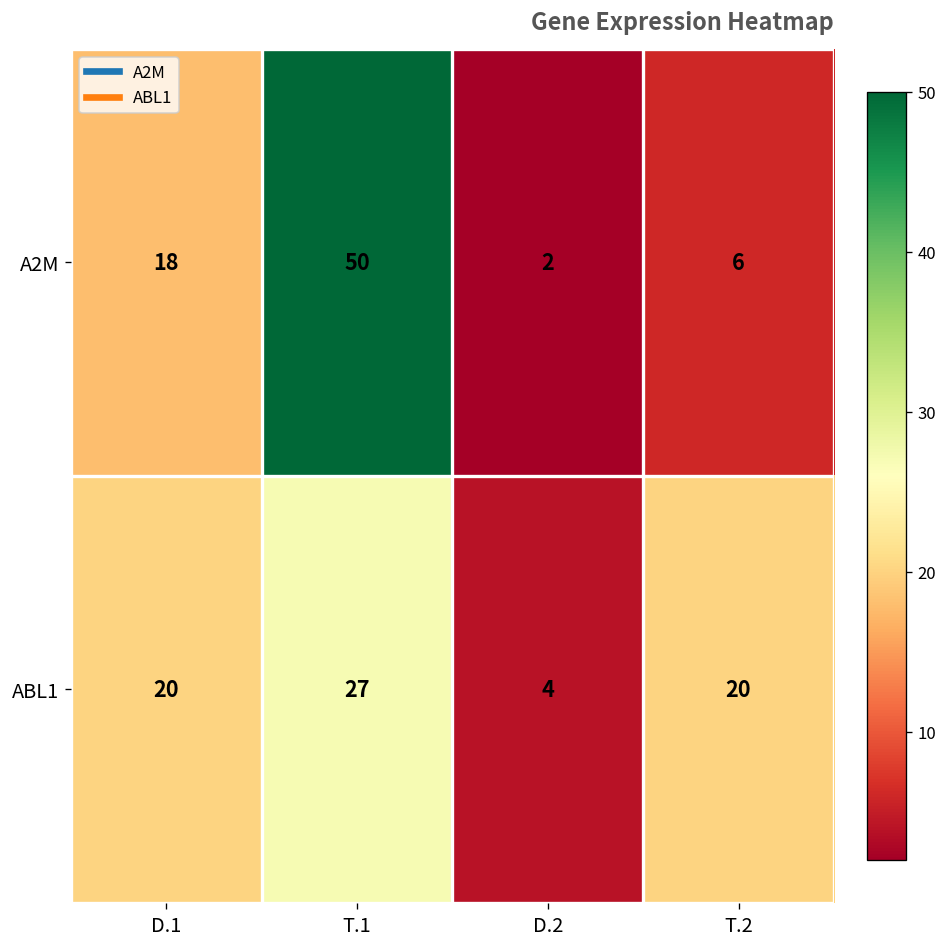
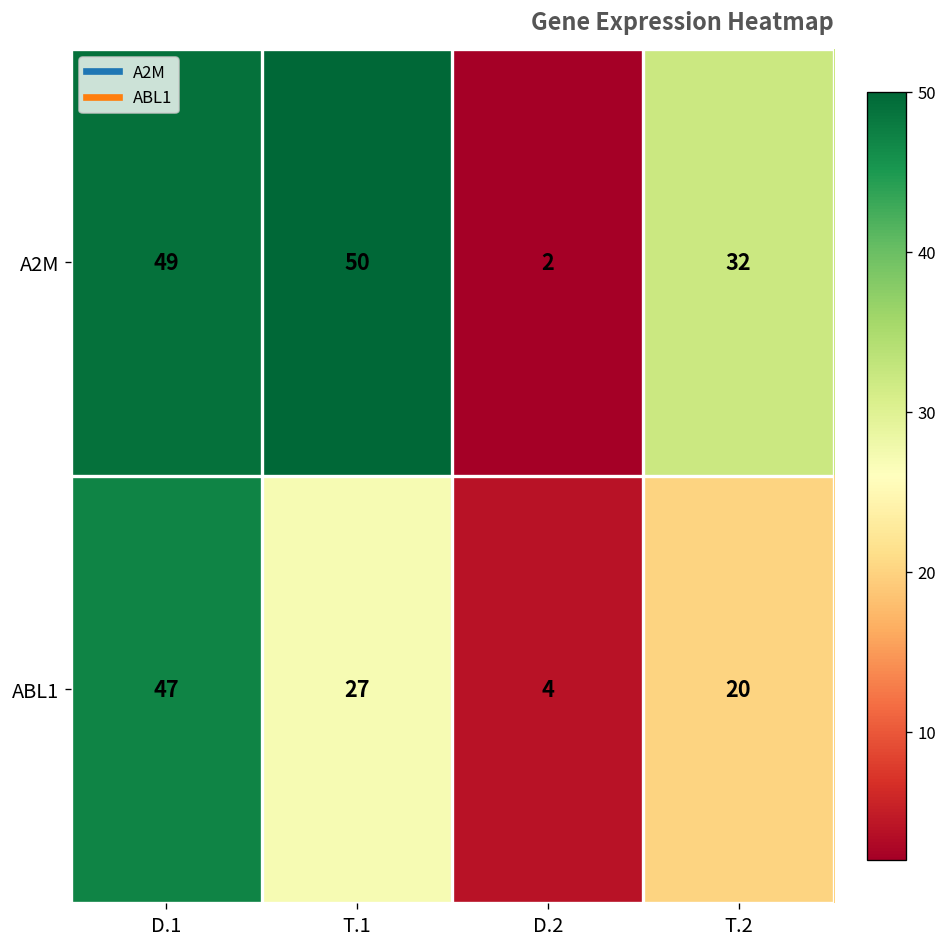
  {
    "A2M": {
-     "D.1": 18,
+     "D.1": 49,
      "T.1": 50,
      "D.2": 2,
-     "T.2": 6
+     "T.2": 32
    },
    "ABL1": {
-     "D.1": 20,
+     "D.1": 47,
      "T.1": 27,
      "D.2": 4,
      "T.2": 20
    }
  }
